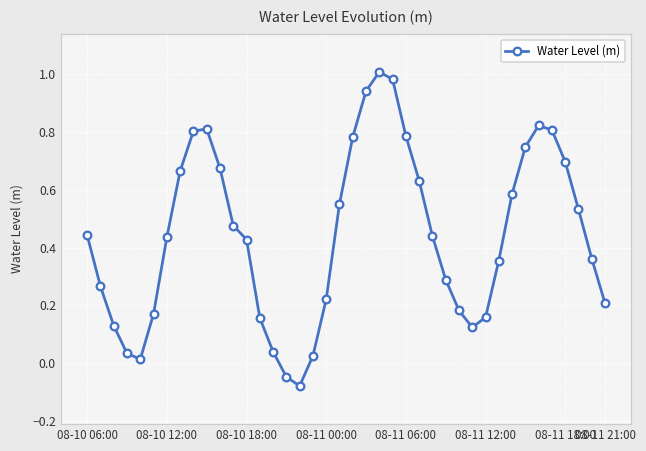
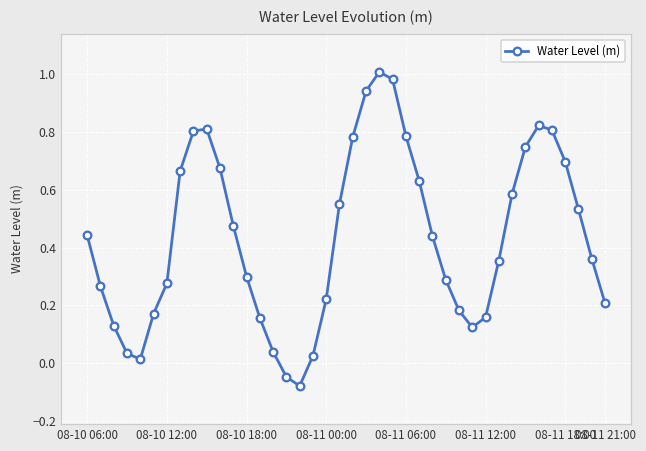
  {
    "08-10 06:00": 0.44,
-   "08-10 12:00": 0.44,
-   "08-10 18:00": 0.43,
+   "08-10 12:00": 0.28,
+   "08-10 18:00": 0.30,
    "08-11 00:00": 0.22,
    "08-11 06:00": 0.79,
    "08-11 12:00": 0.16
  }
